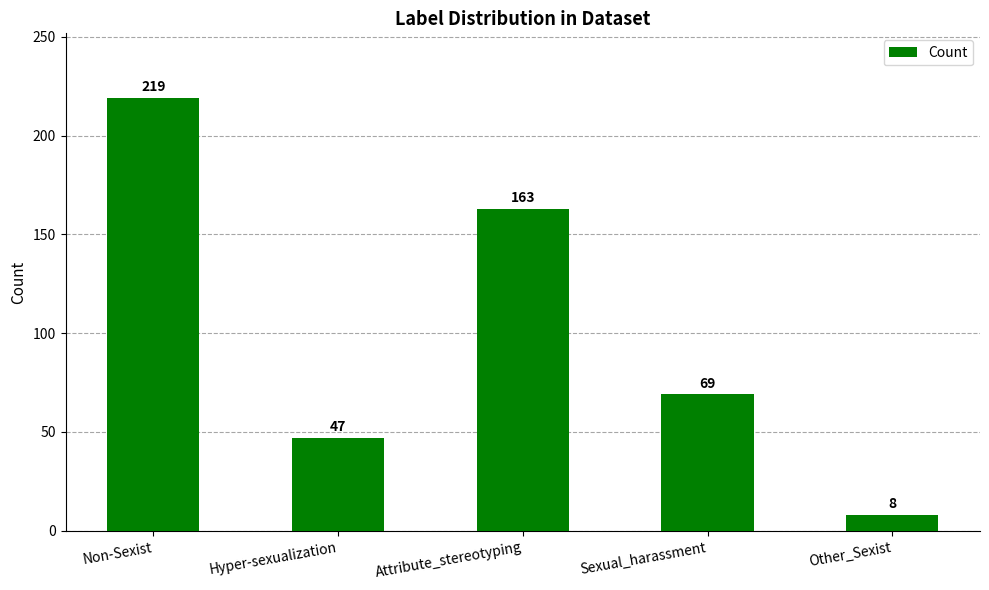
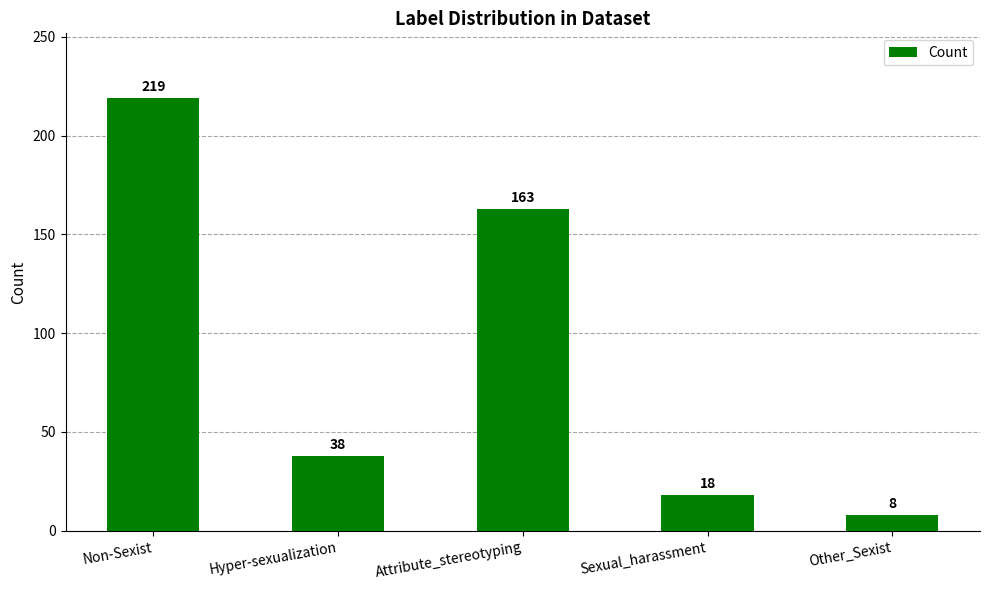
  {
    "Non-Sexist": 219,
-   "Hyper-sexualization": 47,
+   "Hyper-sexualization": 38,
    "Attribute_stereotyping": 163,
-   "Sexual_harassment": 69,
+   "Sexual_harassment": 18,
    "Other_Sexist": 8
  }
